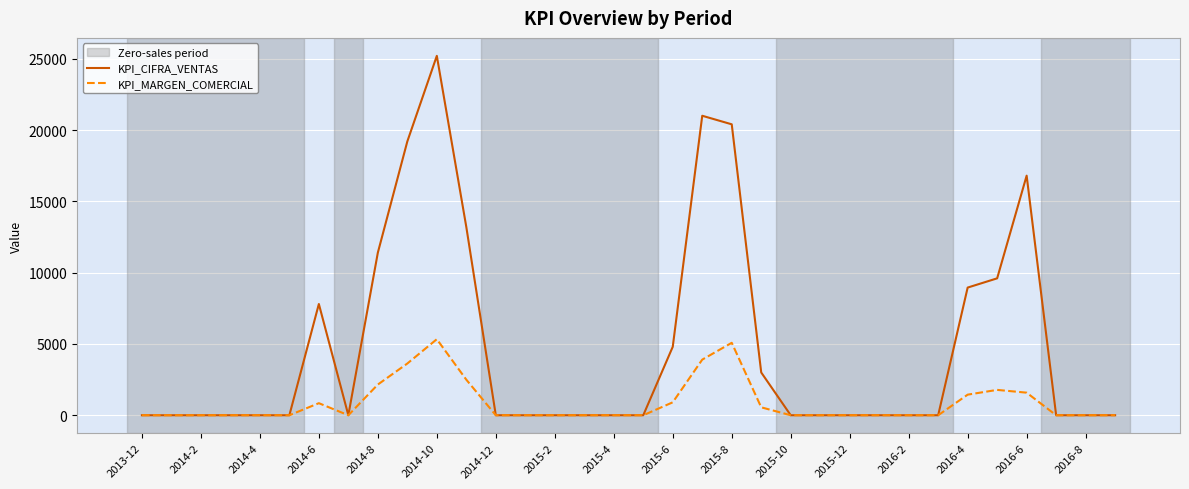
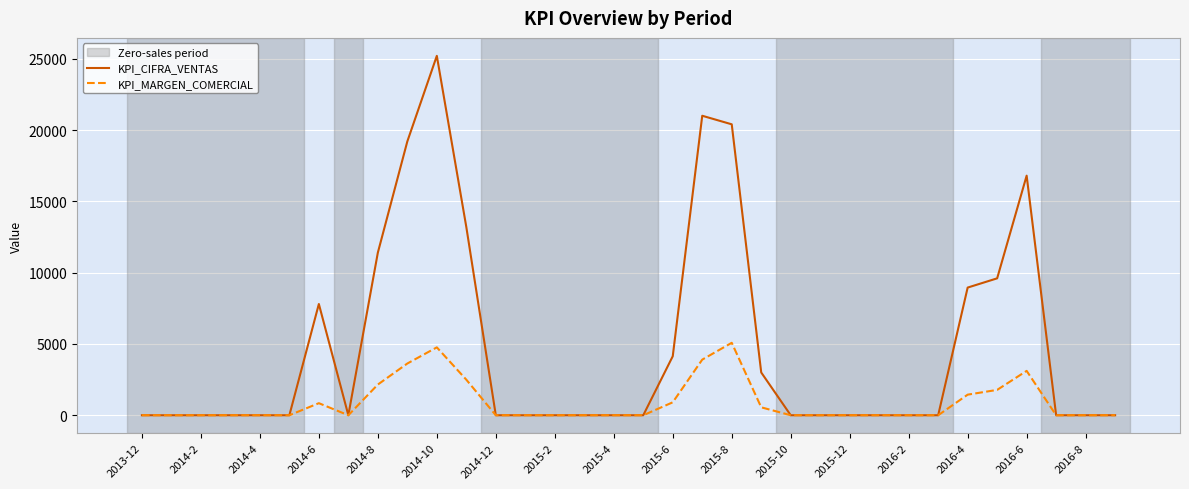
  {
    "KPI_CIFRA_VENTAS": {
      "2014-6": 7800,
      "2014-8": 11400,
      "2014-10": 25200,
-     "2015-6": 4800,
+     "2015-6": 4100,
      "2015-8": 20400,
      "2016-4": 9000,
      "2016-6": 16800
    },
    "KPI_MARGEN_COMERCIAL": {
      "2014-6": 800,
      "2014-8": 2200,
-     "2014-10": 5300,
+     "2014-10": 4800,
      "2015-6": 900,
      "2015-8": 5100,
      "2016-4": 1400,
-     "2016-6": 1600
+     "2016-6": 3100
    }
  }
